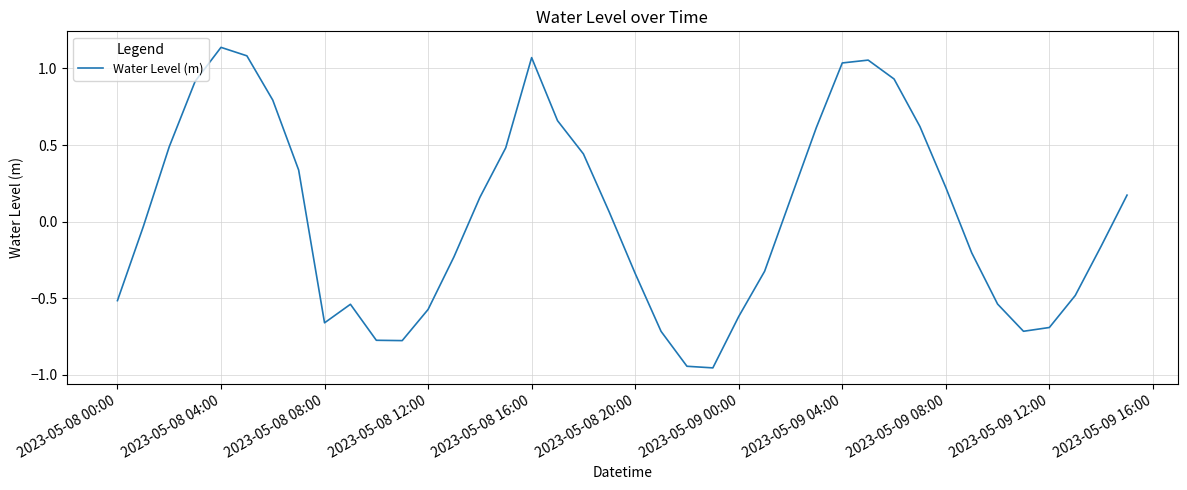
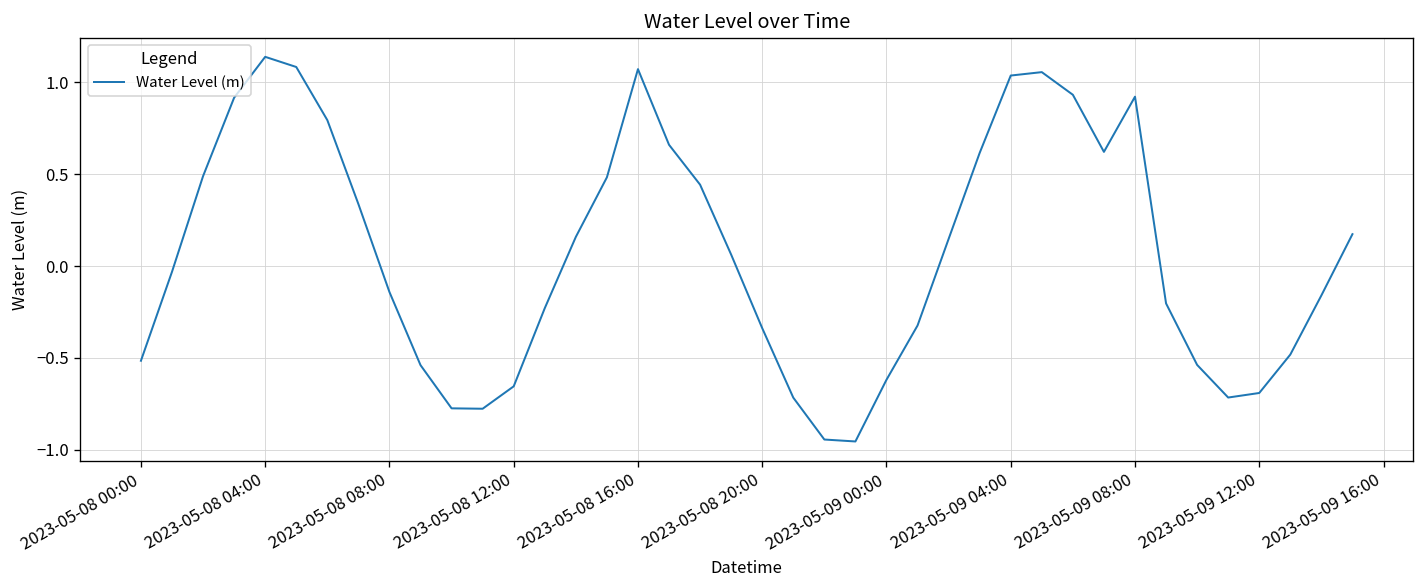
  {
    "2023-05-08 00:00": -0.52,
    "2023-05-08 04:00": 1.14,
-   "2023-05-08 08:00": -0.66,
-   "2023-05-08 12:00": -0.57,
+   "2023-05-08 08:00": -0.14,
+   "2023-05-08 12:00": -0.65,
    "2023-05-08 16:00": 1.07,
    "2023-05-08 20:00": -0.34,
    "2023-05-09 00:00": -0.62,
    "2023-05-09 04:00": 1.04,
-   "2023-05-09 08:00": 0.22,
+   "2023-05-09 08:00": 0.92,
    "2023-05-09 12:00": -0.69
  }
